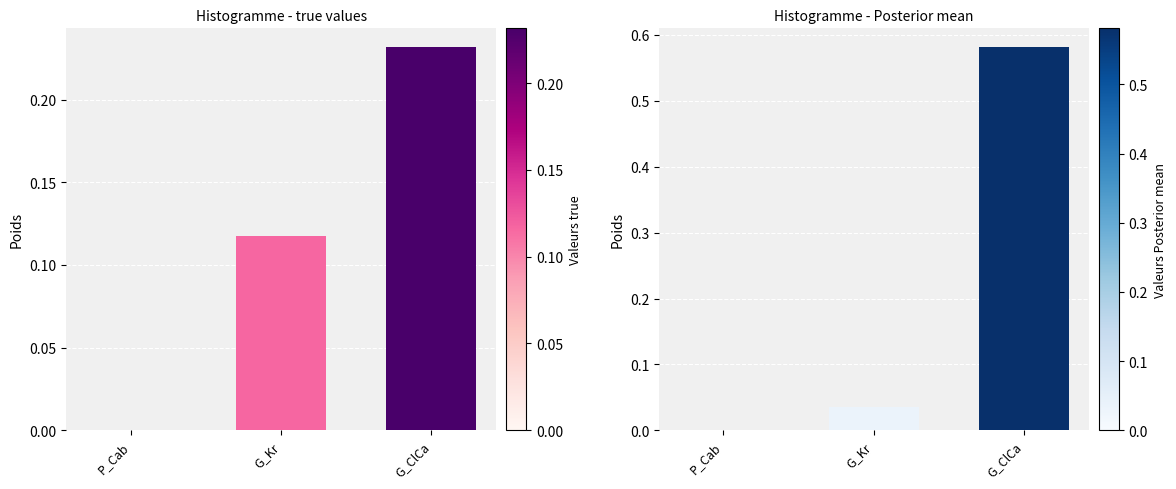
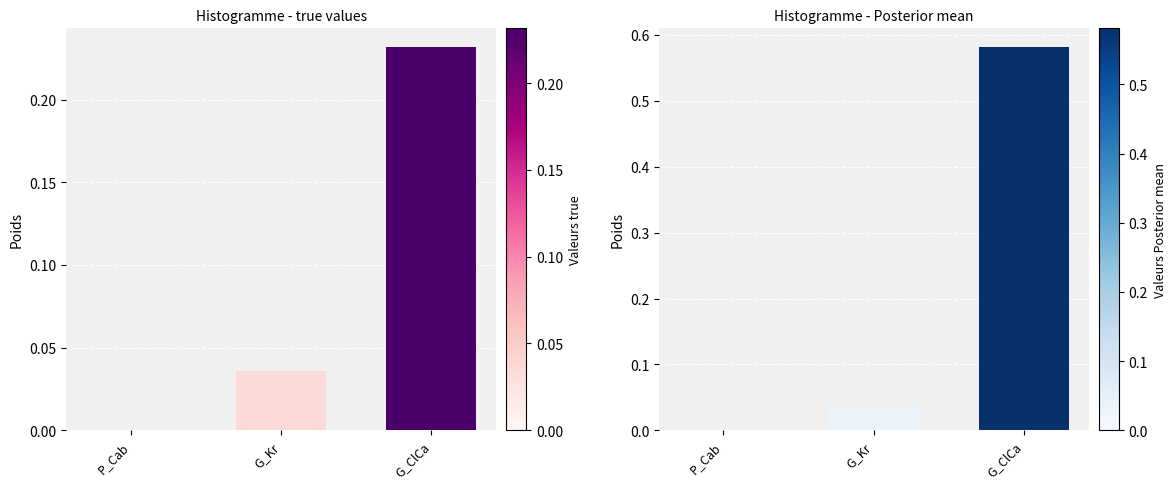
  {
    "Histogramme - true values": {
-     "G_Kr": 0.117,
+     "G_Kr": 0.036,
      "G_ClCa": 0.232
    },
    "Histogramme - Posterior mean": {
      "G_Kr": 0.03,
      "G_ClCa": 0.58
    }
  }
